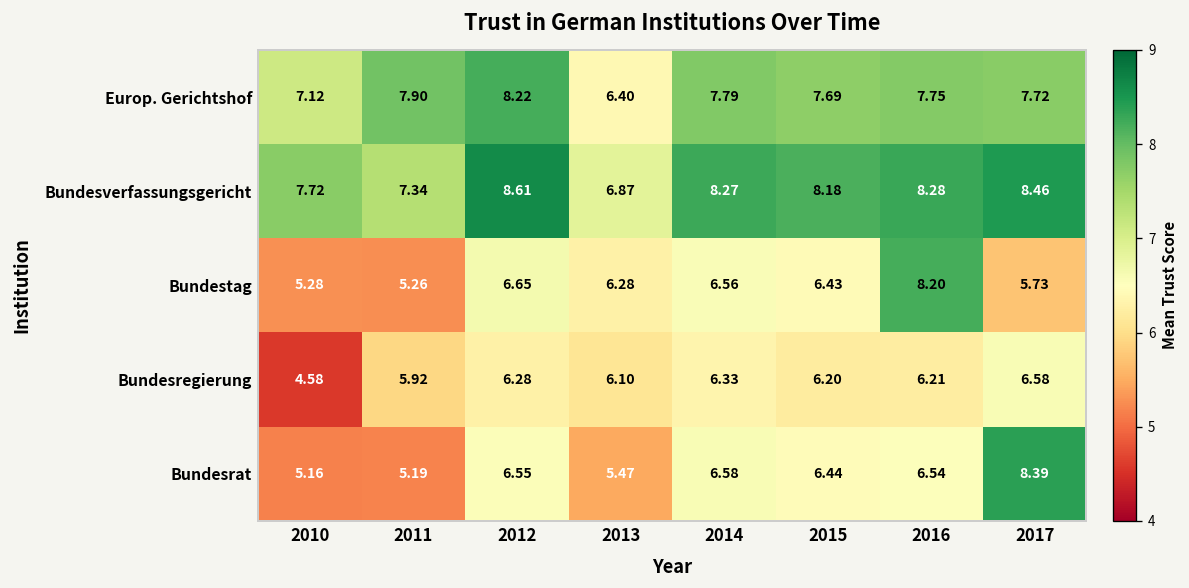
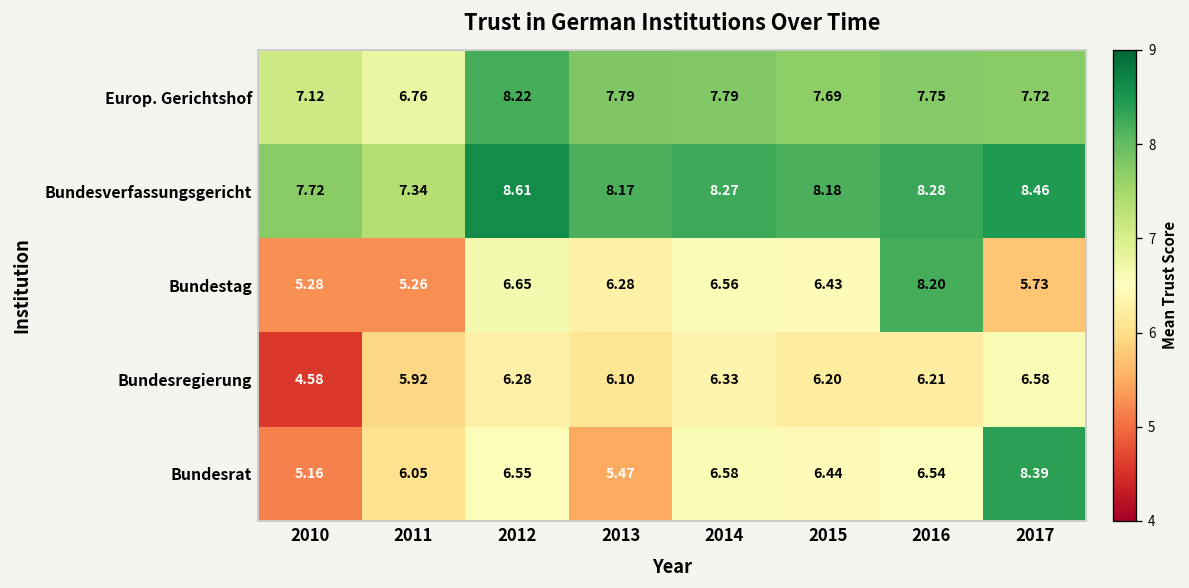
  {
    "Europ. Gerichtshof": {
      "2010": 7.12,
-     "2011": 7.90,
+     "2011": 6.76,
      "2012": 8.22,
-     "2013": 6.40,
+     "2013": 7.79,
      "2014": 7.79,
      "2015": 7.69,
      "2016": 7.75,
      "2017": 7.72
    },
    "Bundesverfassungsgericht": {
      "2010": 7.72,
      "2011": 7.34,
      "2012": 8.61,
-     "2013": 6.87,
+     "2013": 8.17,
      "2014": 8.27,
      "2015": 8.18,
      "2016": 8.28,
      "2017": 8.46
    },
    "Bundestag": {
      "2010": 5.28,
      "2011": 5.26,
      "2012": 6.65,
      "2013": 6.28,
      "2014": 6.56,
      "2015": 6.43,
      "2016": 8.20,
      "2017": 5.73
    },
    "Bundesregierung": {
      "2010": 4.58,
      "2011": 5.92,
      "2012": 6.28,
      "2013": 6.10,
      "2014": 6.33,
      "2015": 6.20,
      "2016": 6.21,
      "2017": 6.58
    },
    "Bundesrat": {
      "2010": 5.16,
-     "2011": 5.19,
+     "2011": 6.05,
      "2012": 6.55,
      "2013": 5.47,
      "2014": 6.58,
      "2015": 6.44,
      "2016": 6.54,
      "2017": 8.39
    }
  }
